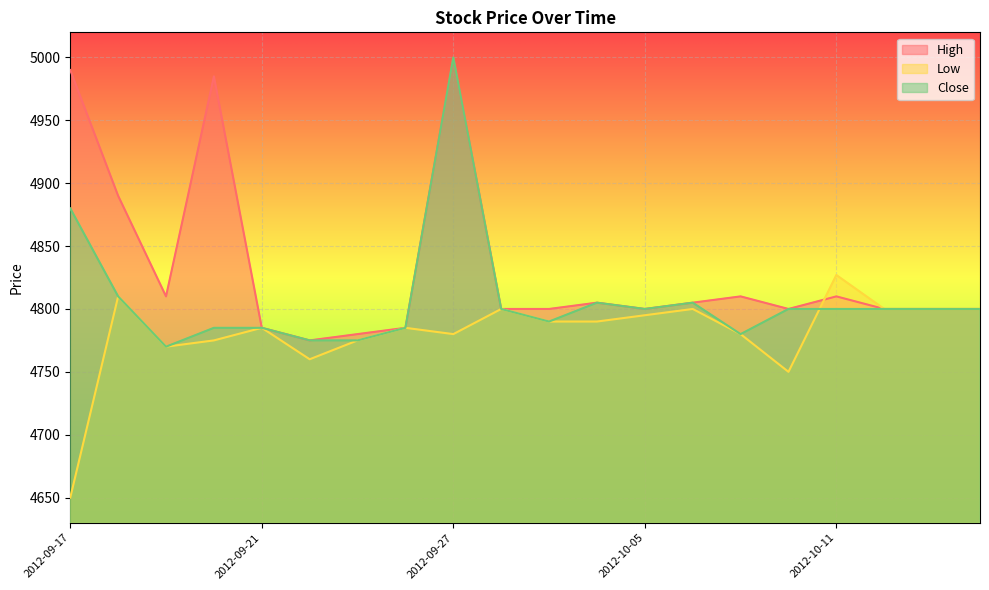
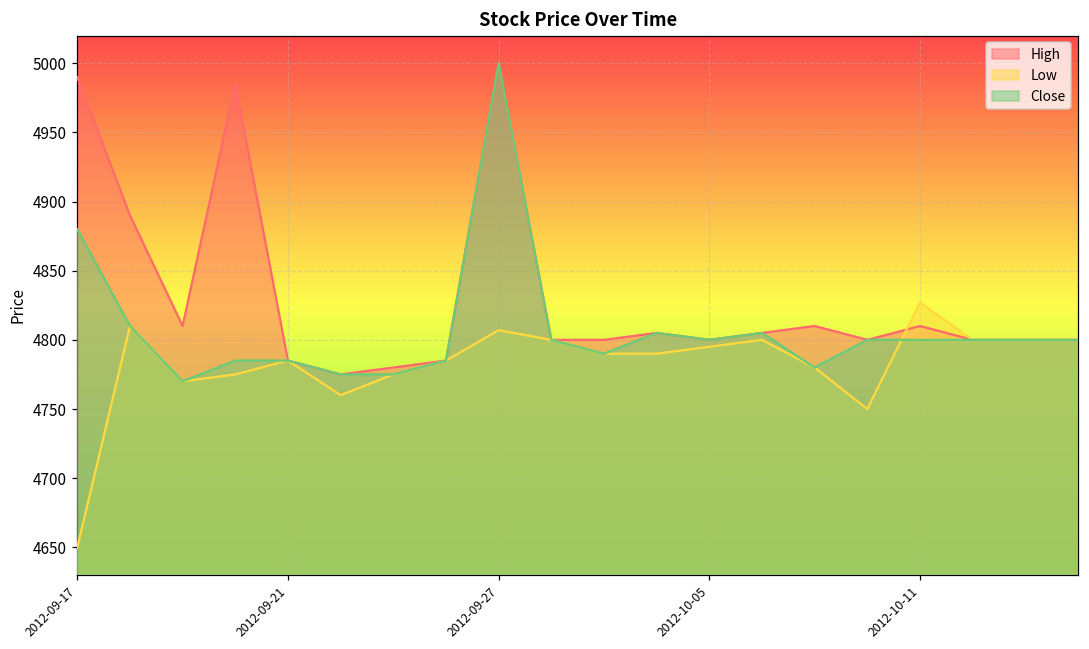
  {
    "High": {
      "2012-09-17": 4990,
      "2012-10-11": 4810
    },
    "Low": {
      "2012-09-17": 4650,
-     "2012-09-27": 4780,
+     "2012-09-27": 4807,
      "2012-10-05": 4795,
      "2012-10-11": 4827
    },
    "Close": {
      "2012-09-17": 4880,
      "2012-10-11": 4800
    }
  }
